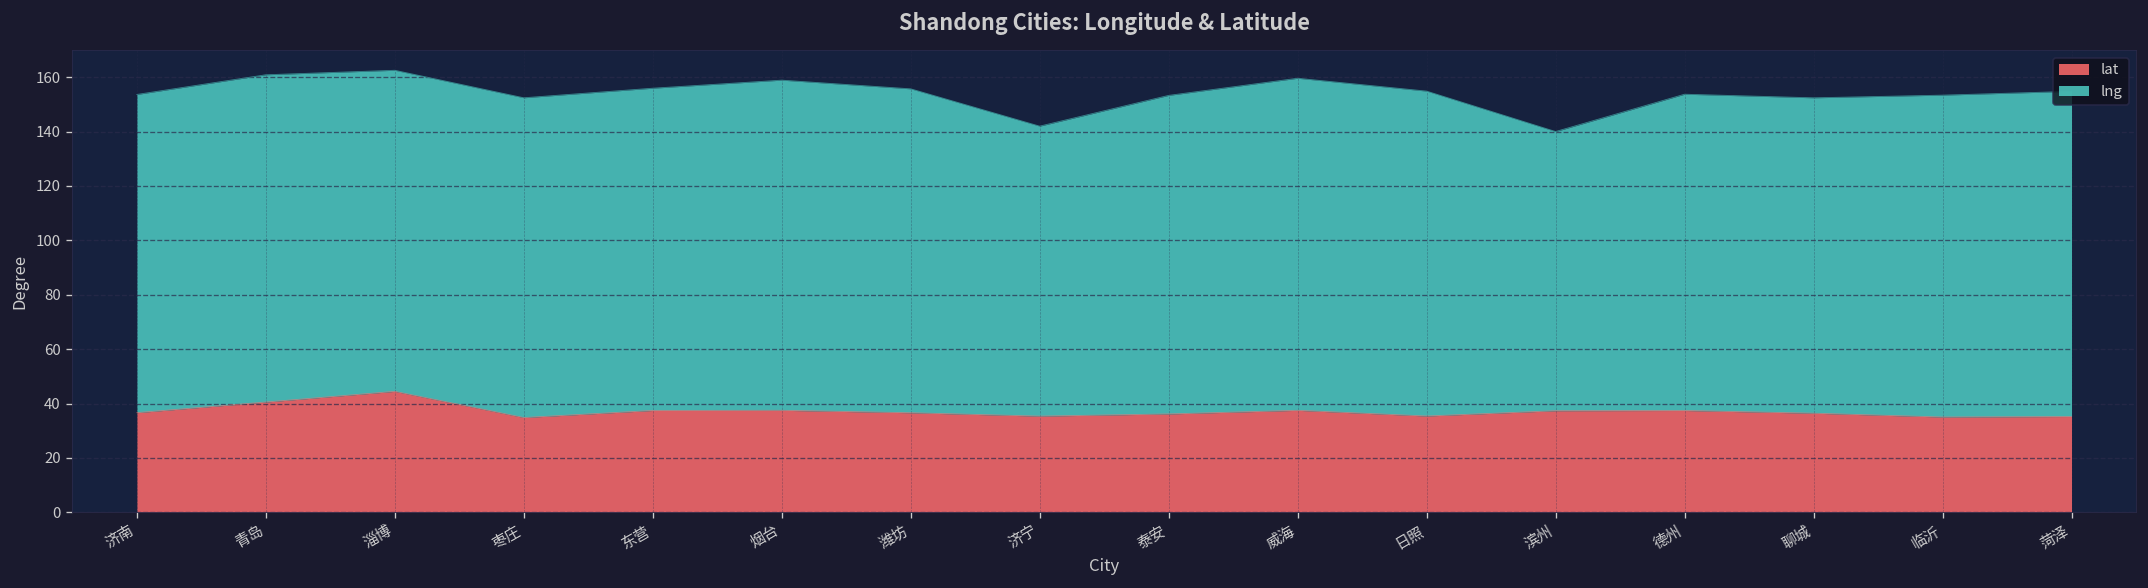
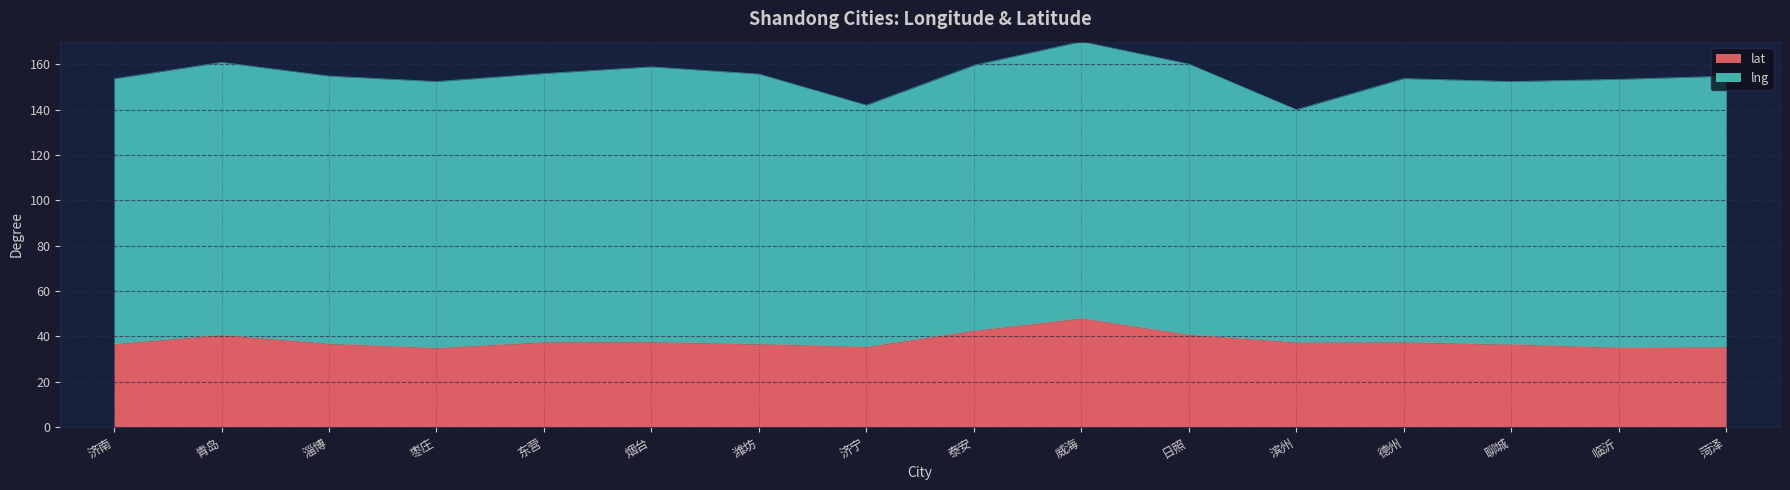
  {
    "lat": {
      "济南": 37,
      "青岛": 41,
-     "淄博": 44,
+     "淄博": 37,
      "枣庄": 35,
      "东营": 37,
      "烟台": 38,
      "潍坊": 37,
      "济宁": 35,
-     "泰安": 36,
-     "威海": 38,
-     "日照": 35,
+     "泰安": 42,
+     "威海": 48,
+     "日照": 41,
      "滨州": 37,
      "德州": 37,
      "聊城": 36,
      "临沂": 35,
      "菏泽": 35
    },
    "lng": {
      "济南": 117,
      "青岛": 120,
      "淄博": 118,
      "枣庄": 118,
      "东营": 118,
      "烟台": 121,
      "潍坊": 119,
      "济宁": 107,
      "泰安": 117,
      "威海": 122,
      "日照": 119,
      "滨州": 103,
      "德州": 116,
      "聊城": 116,
      "临沂": 118
    }
  }
